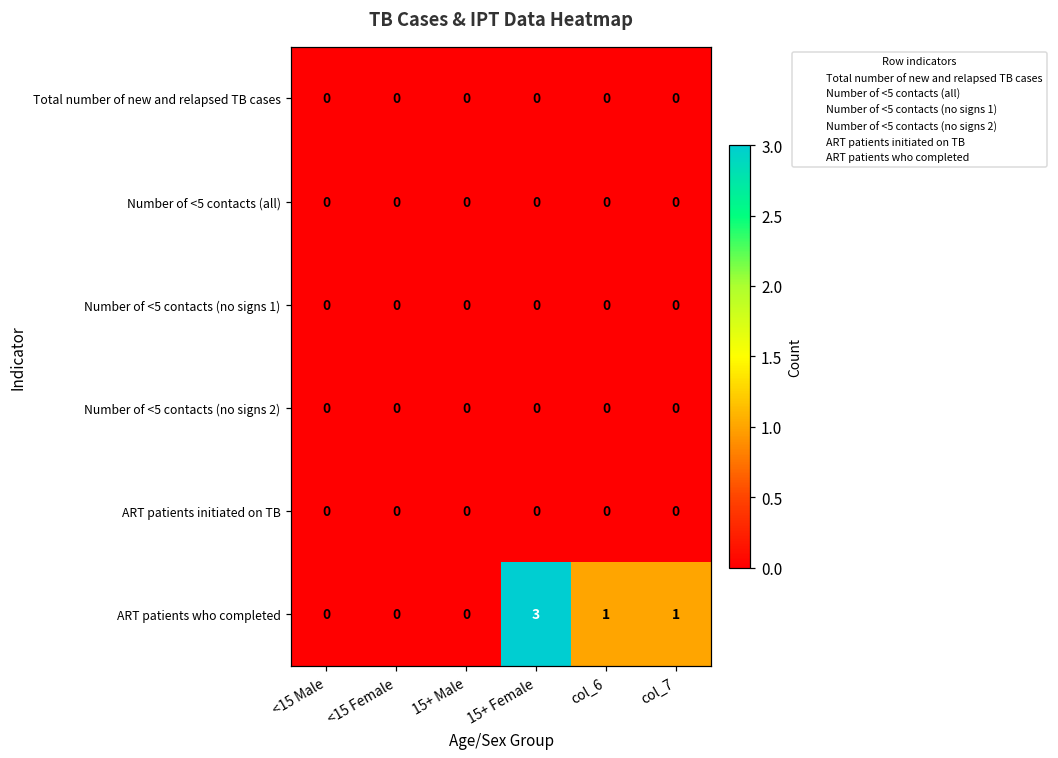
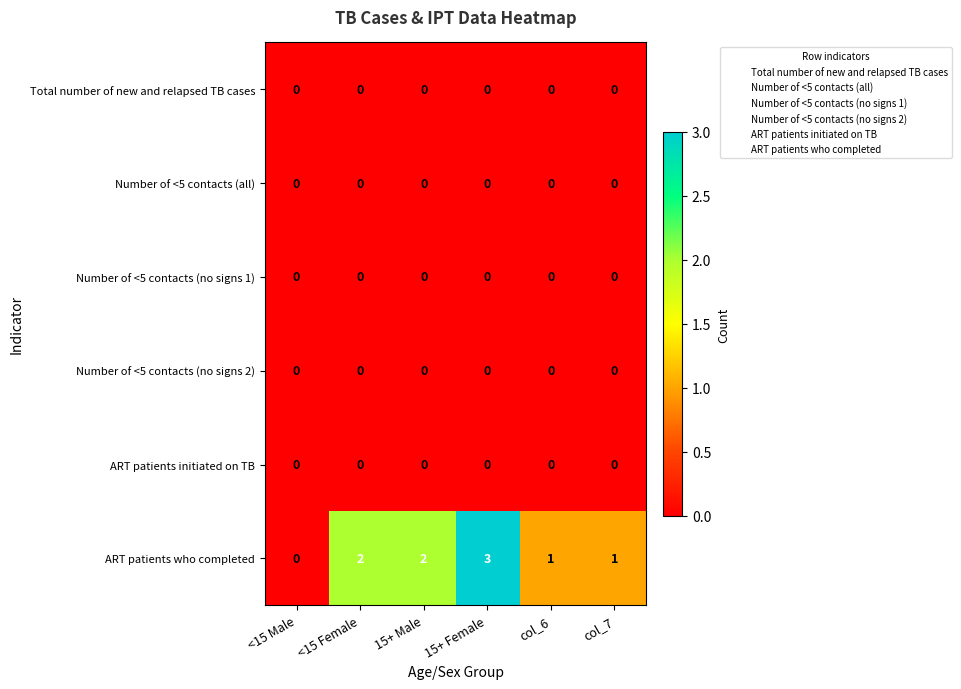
  {
    "ART patients who completed": {
-     "<15 Female": 0,
-     "15+ Male": 0
+     "<15 Female": 2,
+     "15+ Male": 2
    }
  }
